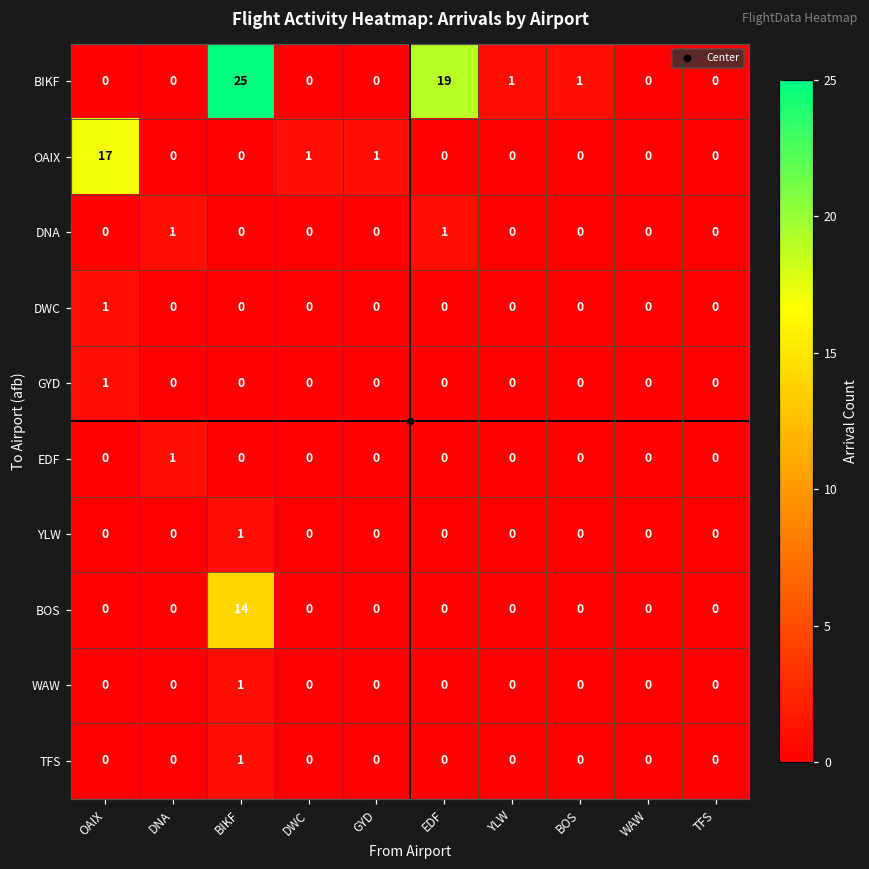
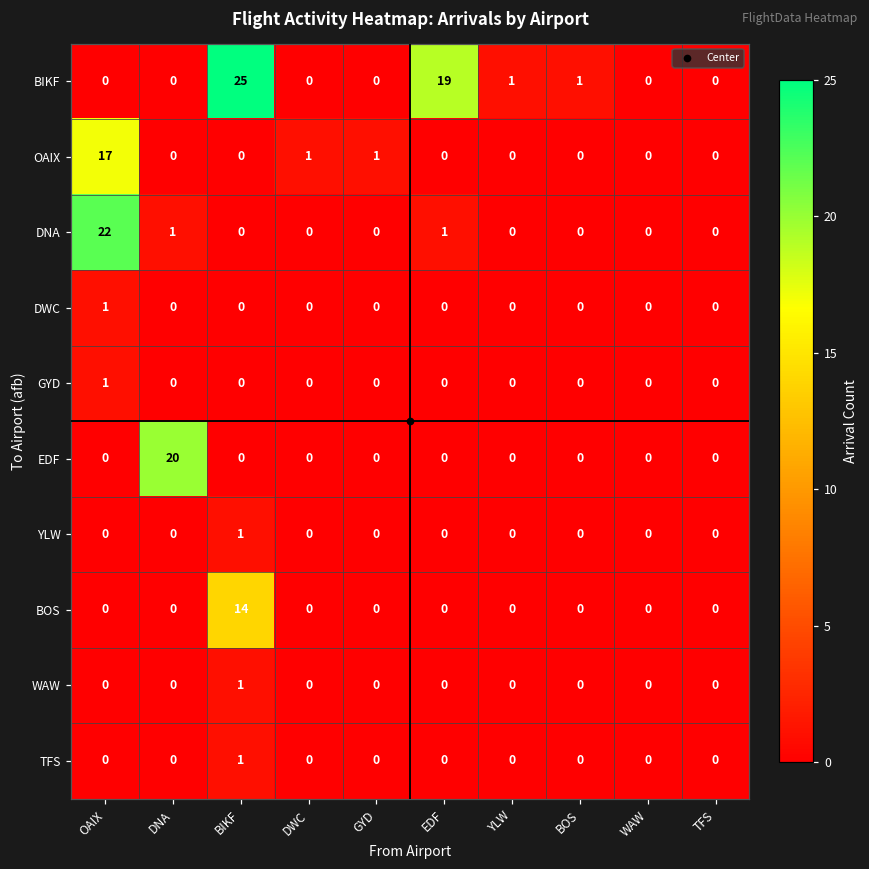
  {
    "BIKF": {
      "OAIX": 0,
      "DNA": 0,
      "BIKF": 25,
      "DWC": 0,
      "GYD": 0,
      "EDF": 19,
      "YLW": 1,
      "BOS": 1,
      "WAW": 0,
      "TFS": 0
    },
    "OAIX": {
      "OAIX": 17,
      "DNA": 0,
      "BIKF": 0,
      "DWC": 1,
      "GYD": 1,
      "EDF": 0,
      "YLW": 0,
      "BOS": 0,
      "WAW": 0,
      "TFS": 0
    },
    "DNA": {
-     "OAIX": 0,
+     "OAIX": 22,
      "DNA": 1,
      "BIKF": 0,
      "DWC": 0,
      "GYD": 0,
      "EDF": 1,
      "YLW": 0,
      "BOS": 0,
      "WAW": 0,
      "TFS": 0
    },
    "DWC": {
      "OAIX": 1,
      "DNA": 0,
      "BIKF": 0,
      "DWC": 0,
      "GYD": 0,
      "EDF": 0,
      "YLW": 0,
      "BOS": 0,
      "WAW": 0,
      "TFS": 0
    },
    "GYD": {
      "OAIX": 1,
      "DNA": 0,
      "BIKF": 0,
      "DWC": 0,
      "GYD": 0,
      "EDF": 0,
      "YLW": 0,
      "BOS": 0,
      "WAW": 0,
      "TFS": 0
    },
    "EDF": {
      "OAIX": 0,
-     "DNA": 1,
+     "DNA": 20,
      "BIKF": 0,
      "DWC": 0,
      "GYD": 0,
      "EDF": 0,
      "YLW": 0,
      "BOS": 0,
      "WAW": 0,
      "TFS": 0
    },
    "YLW": {
      "OAIX": 0,
      "DNA": 0,
      "BIKF": 1,
      "DWC": 0,
      "GYD": 0,
      "EDF": 0,
      "YLW": 0,
      "BOS": 0,
      "WAW": 0,
      "TFS": 0
    },
    "BOS": {
      "OAIX": 0,
      "DNA": 0,
      "BIKF": 14,
      "DWC": 0,
      "GYD": 0,
      "EDF": 0,
      "YLW": 0,
      "BOS": 0,
      "WAW": 0,
      "TFS": 0
    },
    "WAW": {
      "OAIX": 0,
      "DNA": 0,
      "BIKF": 1,
      "DWC": 0,
      "GYD": 0,
      "EDF": 0,
      "YLW": 0,
      "BOS": 0,
      "WAW": 0,
      "TFS": 0
    },
    "TFS": {
      "OAIX": 0,
      "DNA": 0,
      "BIKF": 1,
      "DWC": 0,
      "GYD": 0,
      "EDF": 0,
      "YLW": 0,
      "BOS": 0,
      "WAW": 0,
      "TFS": 0
    }
  }
